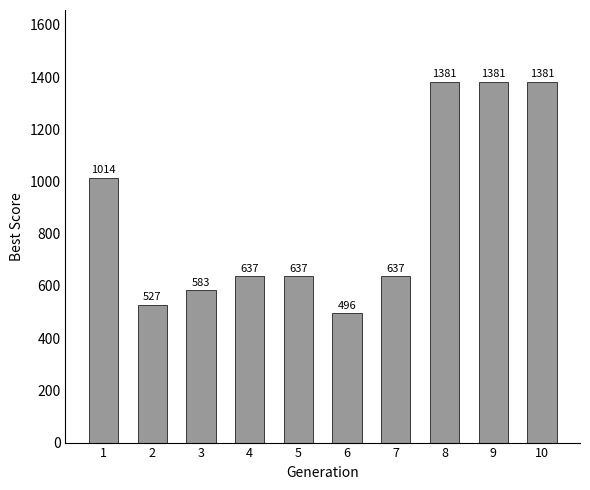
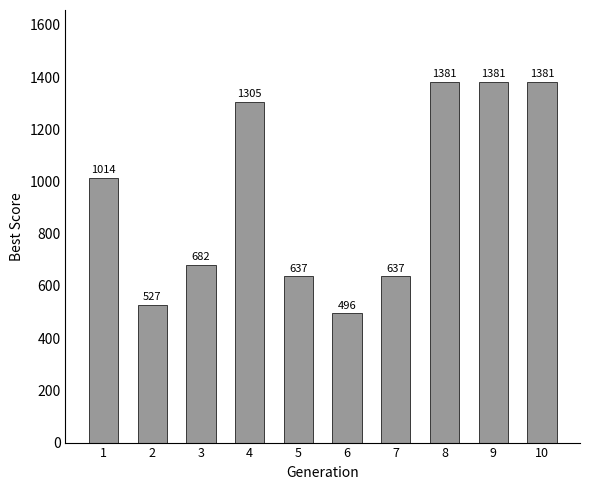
  {
    "1": 1014,
    "2": 527,
-   "3": 583,
-   "4": 637,
+   "3": 682,
+   "4": 1305,
    "5": 637,
    "6": 496,
    "7": 637,
    "8": 1381,
    "9": 1381,
    "10": 1381
  }
